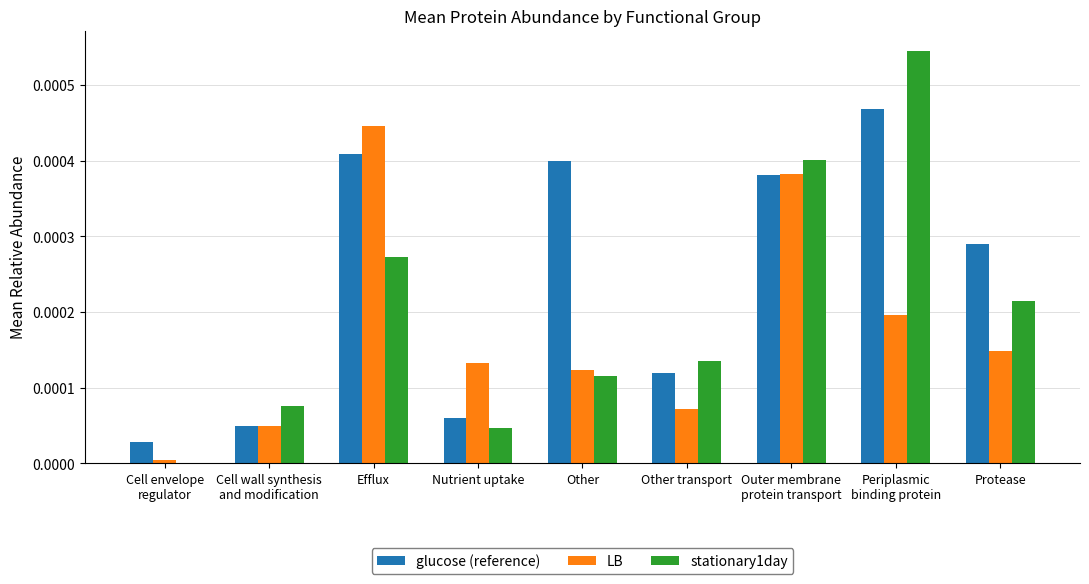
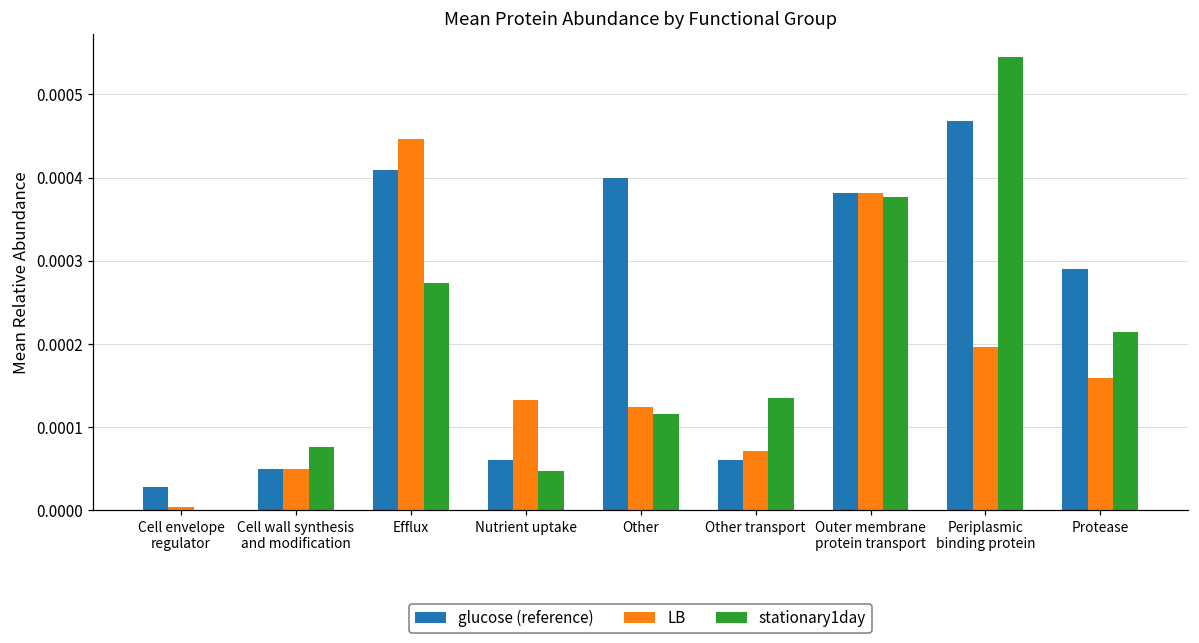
  {
    "glucose (reference)": {
      "Cell envelope regulator": 0.00003,
      "Cell wall synthesis and modification": 0.00005,
      "Efflux": 0.00041,
      "Nutrient uptake": 0.00006,
      "Other": 0.00040,
-     "Other transport": 0.00012,
+     "Other transport": 0.00006,
      "Outer membrane protein transport": 0.00038,
      "Periplasmic binding protein": 0.00047,
      "Protease": 0.00029
    },
    "LB": {
      "Cell envelope regulator": 0.00000,
      "Cell wall synthesis and modification": 0.00005,
      "Efflux": 0.00045,
      "Nutrient uptake": 0.00013,
      "Other": 0.00012,
      "Other transport": 0.00007,
      "Outer membrane protein transport": 0.00038,
      "Periplasmic binding protein": 0.00020,
-     "Protease": 0.00015
+     "Protease": 0.00016
    },
    "stationary1day": {
      "Cell envelope regulator": 0.00000,
      "Cell wall synthesis and modification": 0.00008,
      "Efflux": 0.00027,
      "Nutrient uptake": 0.00005,
      "Other": 0.00012,
      "Other transport": 0.00014,
-     "Outer membrane protein transport": 0.00040,
+     "Outer membrane protein transport": 0.00038,
      "Periplasmic binding protein": 0.00055,
      "Protease": 0.00021
    }
  }
